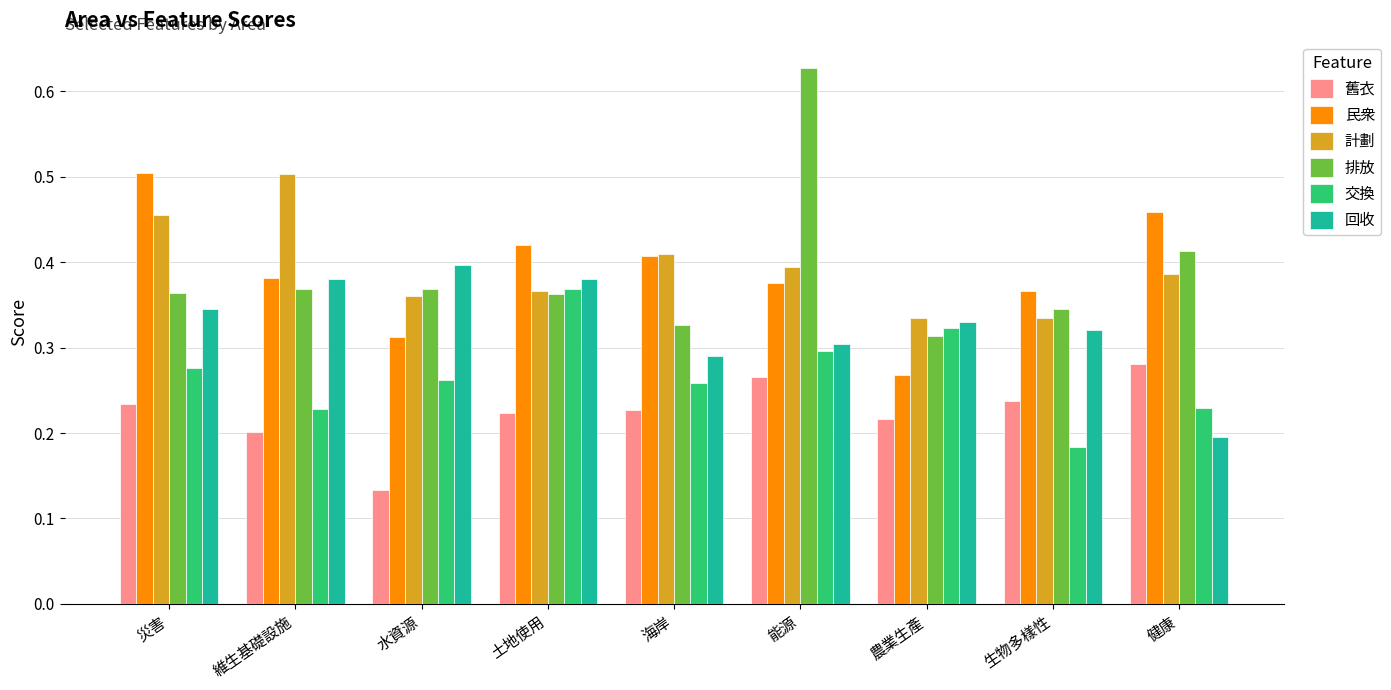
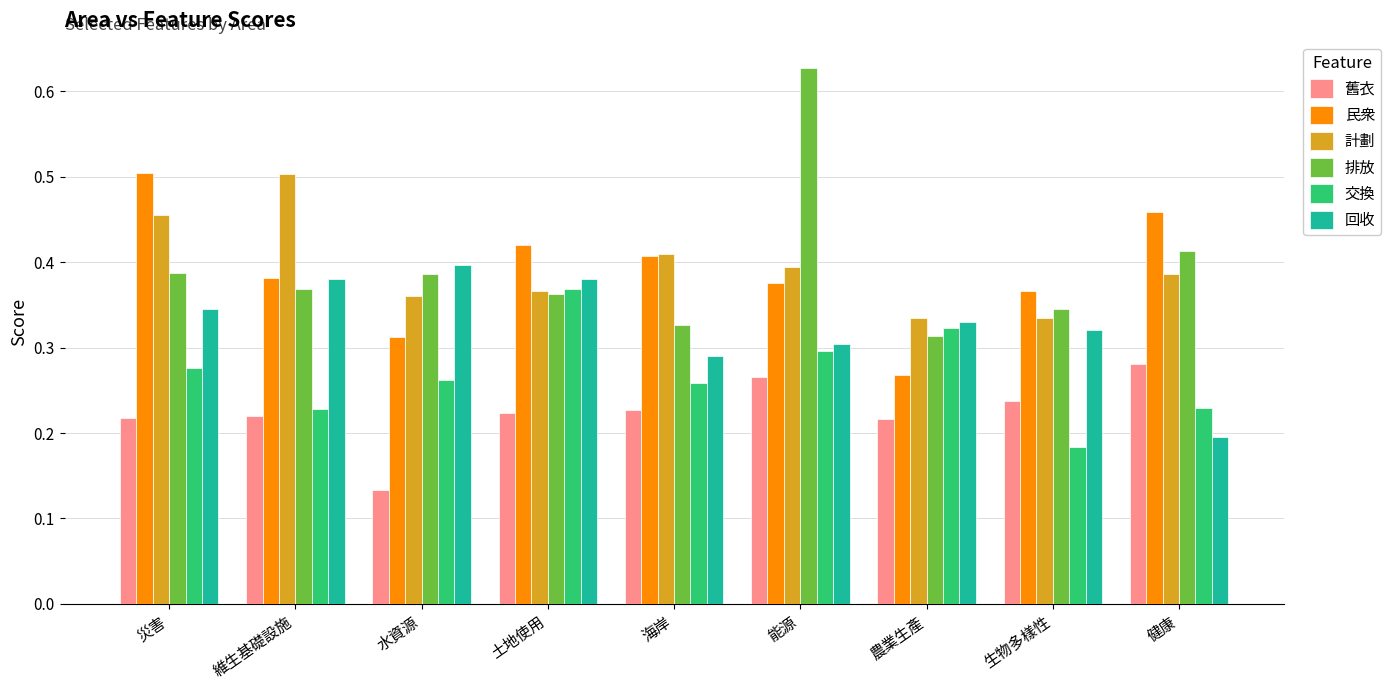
  {
    "舊衣": {
-     "災害": 0.23,
-     "維生基礎設施": 0.20,
+     "災害": 0.22,
+     "維生基礎設施": 0.22,
      "水資源": 0.13,
      "土地使用": 0.22,
      "海岸": 0.23,
      "能源": 0.27,
      "農業生產": 0.22,
      "生物多樣性": 0.24,
      "健康": 0.28
    },
    "排放": {
-     "災害": 0.36,
+     "災害": 0.39,
      "維生基礎設施": 0.37,
-     "水資源": 0.37,
+     "水資源": 0.39,
      "土地使用": 0.36,
      "海岸": 0.33,
      "能源": 0.63,
      "農業生產": 0.31,
      "生物多樣性": 0.35,
      "健康": 0.41
    }
  }
